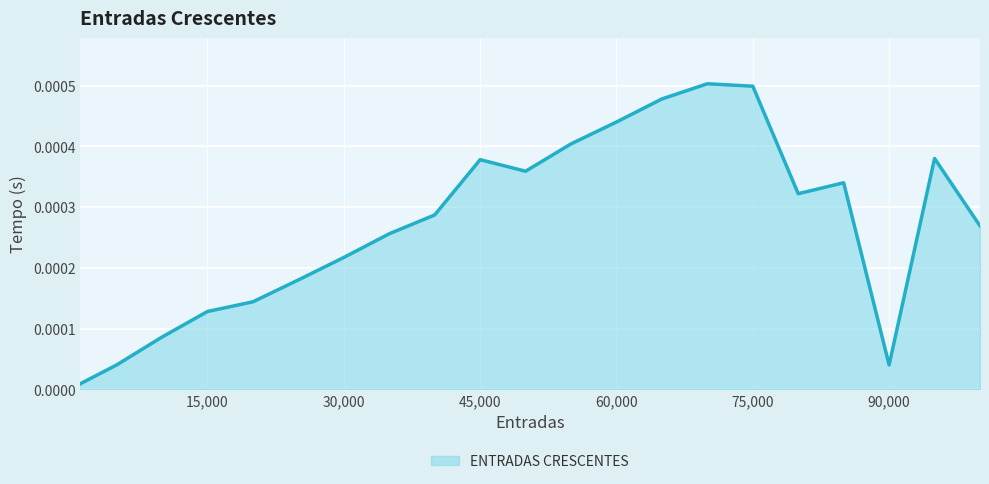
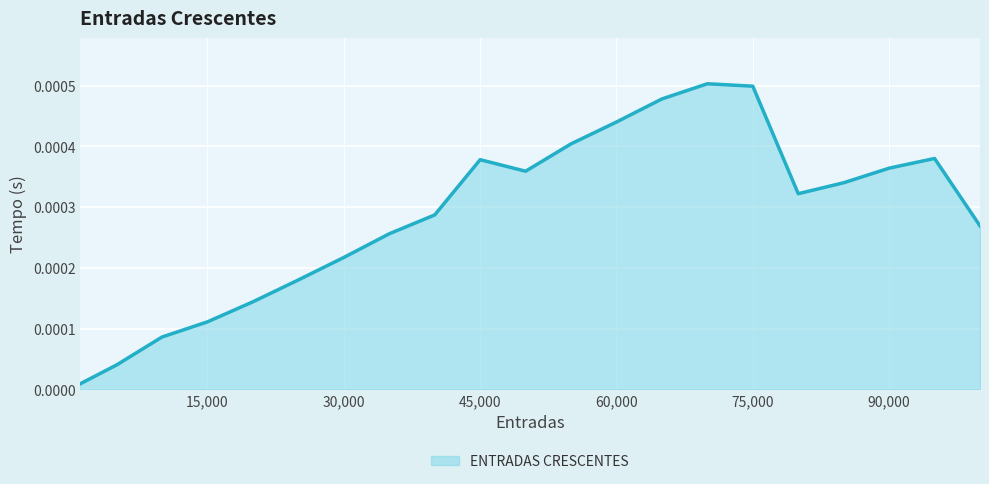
  {
-   "15,000": 0.00013,
+   "15,000": 0.00011,
    "30,000": 0.00022,
    "45,000": 0.00038,
    "60,000": 0.00044,
    "75,000": 0.00050,
-   "90,000": 0.00004
+   "90,000": 0.00036
  }
